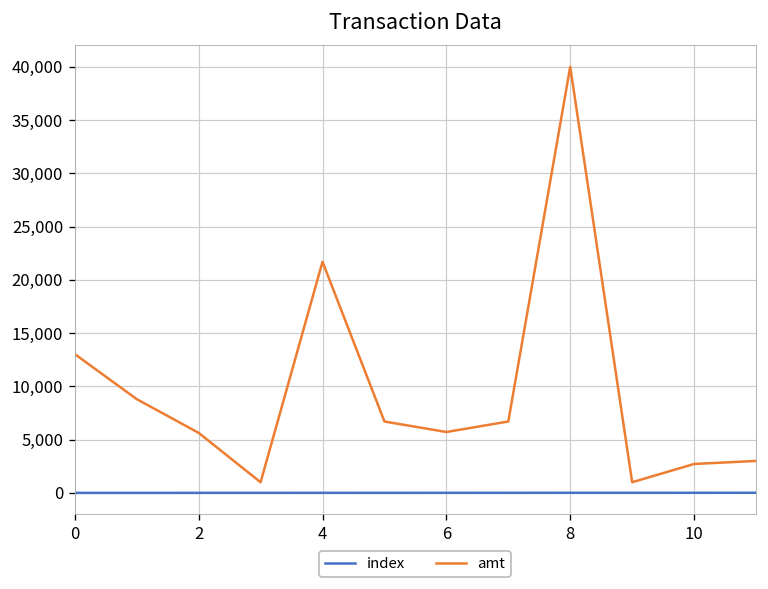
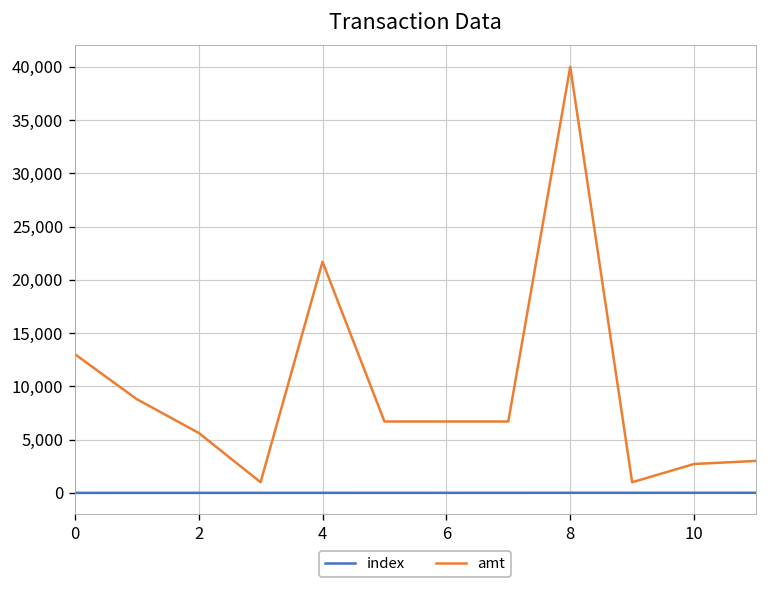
  {
    "index": {
      "0": "0",
      "2": "0",
      "4": "0",
      "6": "0",
      "8": "0",
      "10": "0"
    },
    "amt": {
      "0": "13,000",
      "2": "6,000",
      "4": "22,000",
-     "6": "6,000",
+     "6": "7,000",
      "8": "40,000",
      "10": "3,000"
    }
  }
